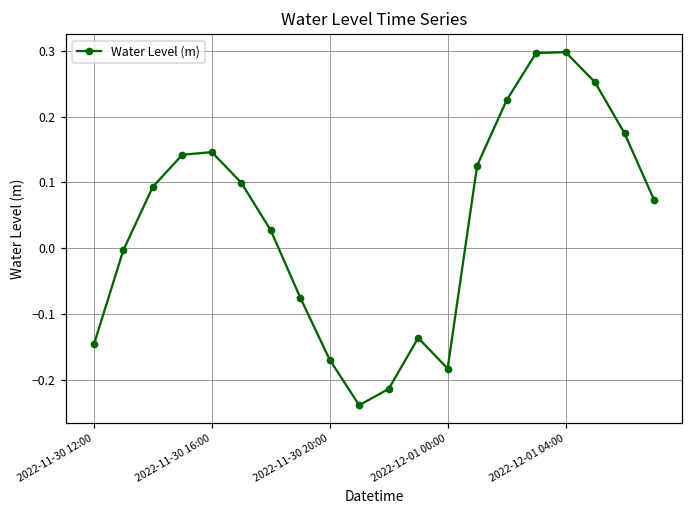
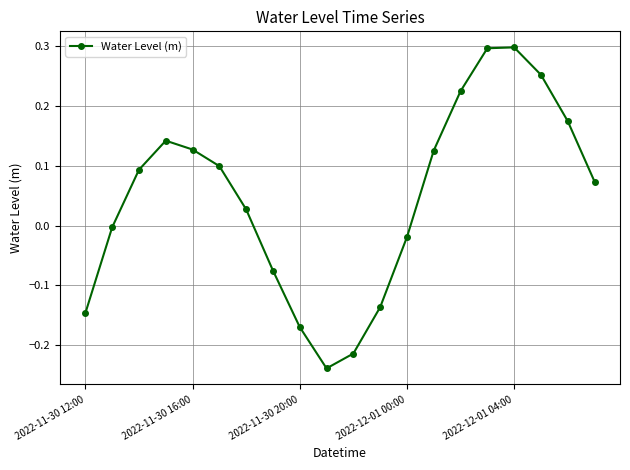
  {
    "2022-11-30 12:00": -0.15,
-   "2022-11-30 16:00": 0.15,
+   "2022-11-30 16:00": 0.13,
    "2022-11-30 20:00": -0.17,
-   "2022-12-01 00:00": -0.18,
+   "2022-12-01 00:00": -0.02,
    "2022-12-01 04:00": 0.30
  }
